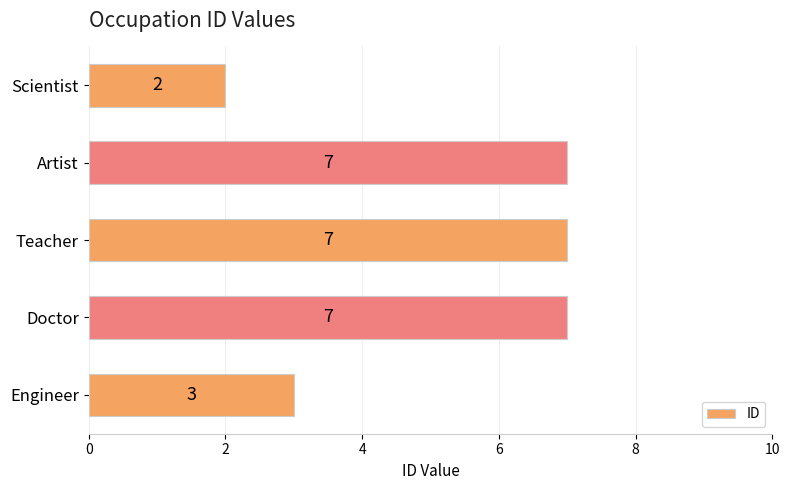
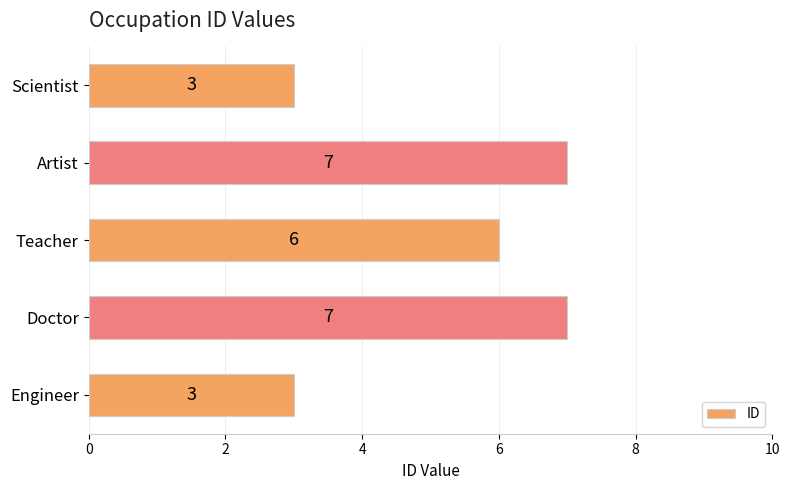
  {
-   "Scientist": 2,
+   "Scientist": 3,
    "Artist": 7,
-   "Teacher": 7,
+   "Teacher": 6,
    "Doctor": 7,
    "Engineer": 3
  }
